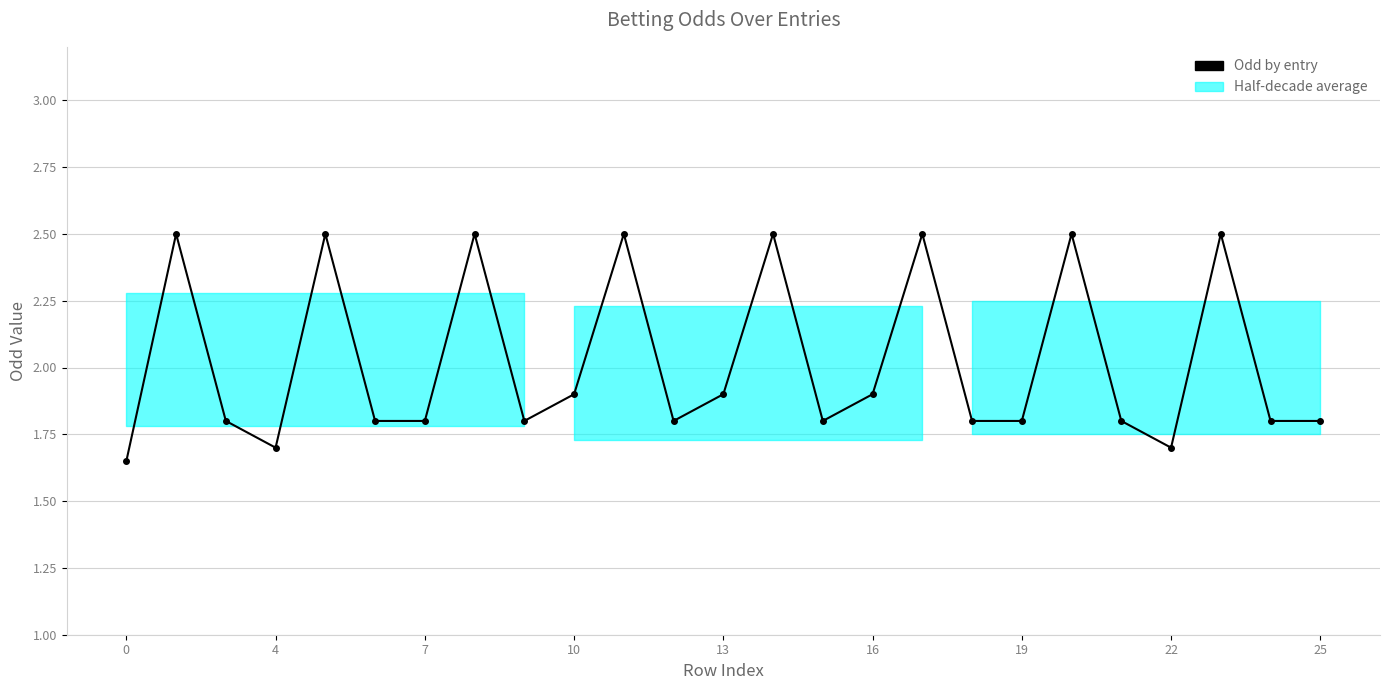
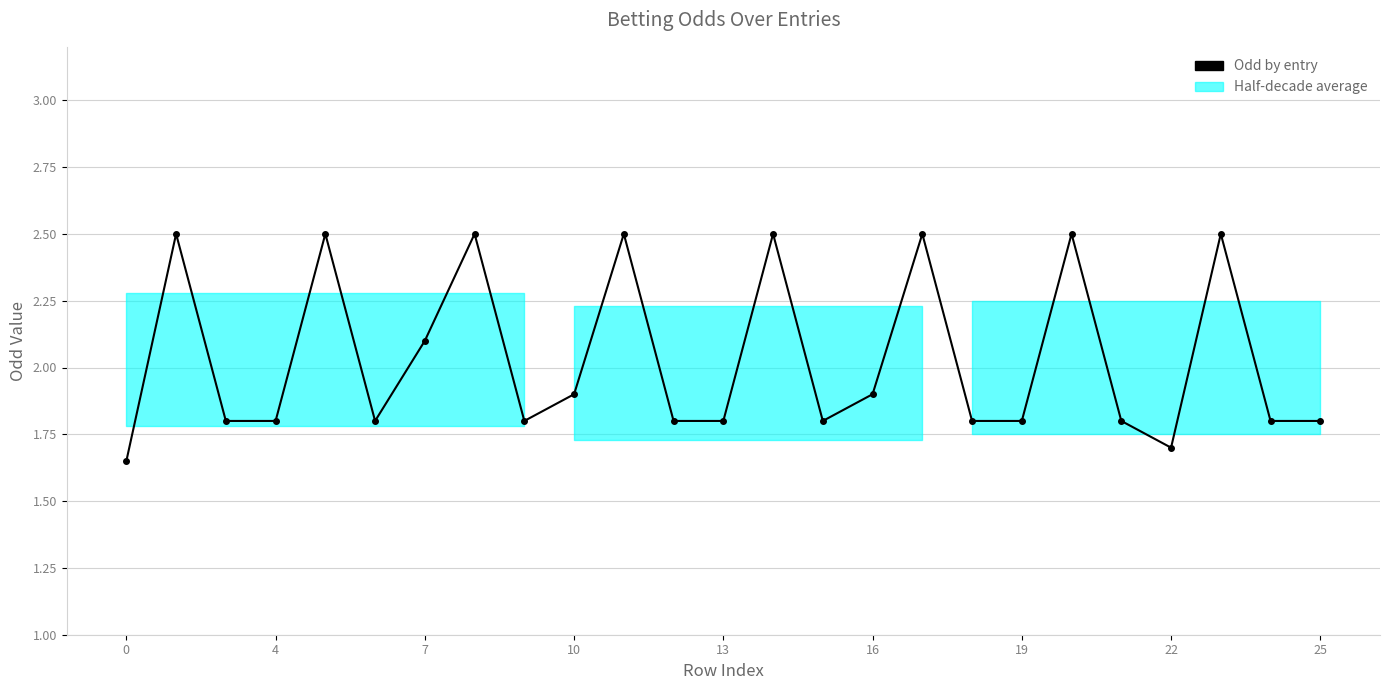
  {
    "Odd by entry": {
      "0": 1.65,
-     "4": 1.7,
-     "7": 1.8,
+     "4": 1.8,
+     "7": 2.1,
      "10": 1.9,
-     "13": 1.9,
+     "13": 1.8,
      "16": 1.9,
      "19": 1.8,
      "22": 1.7,
      "25": 1.8
    }
  }
